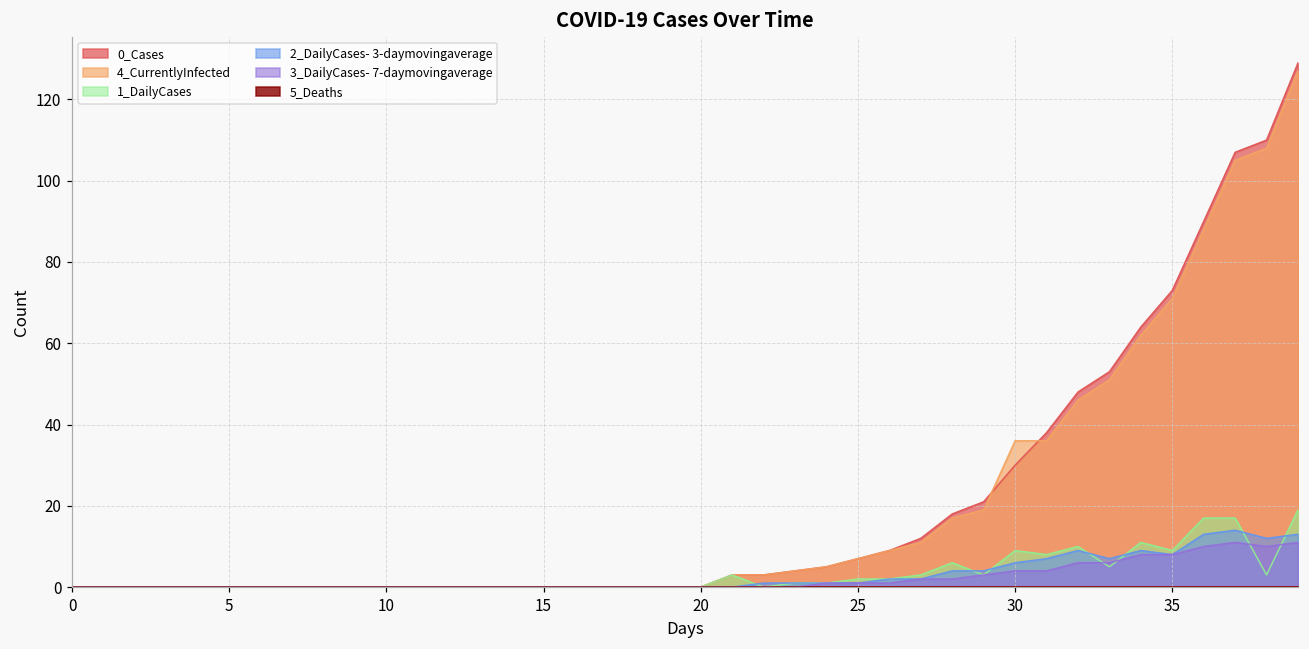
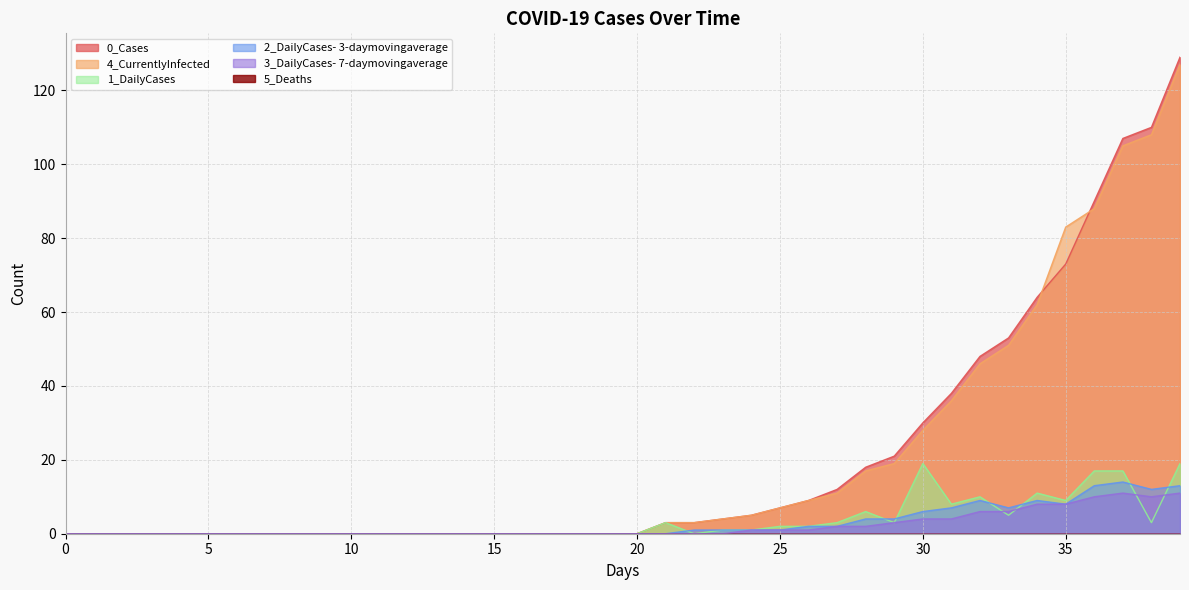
  {
    "0_Cases": {
      "30": 30,
      "35": 73
    },
    "4_CurrentlyInfected": {
-     "30": 36,
-     "35": 71
+     "30": 28,
+     "35": 83
    },
    "1_DailyCases": {
      "25": 2,
-     "30": 9,
+     "30": 19,
      "35": 9
    },
    "5_Deaths": {
      "25": 0,
      "30": 0,
      "35": 0
    }
  }
